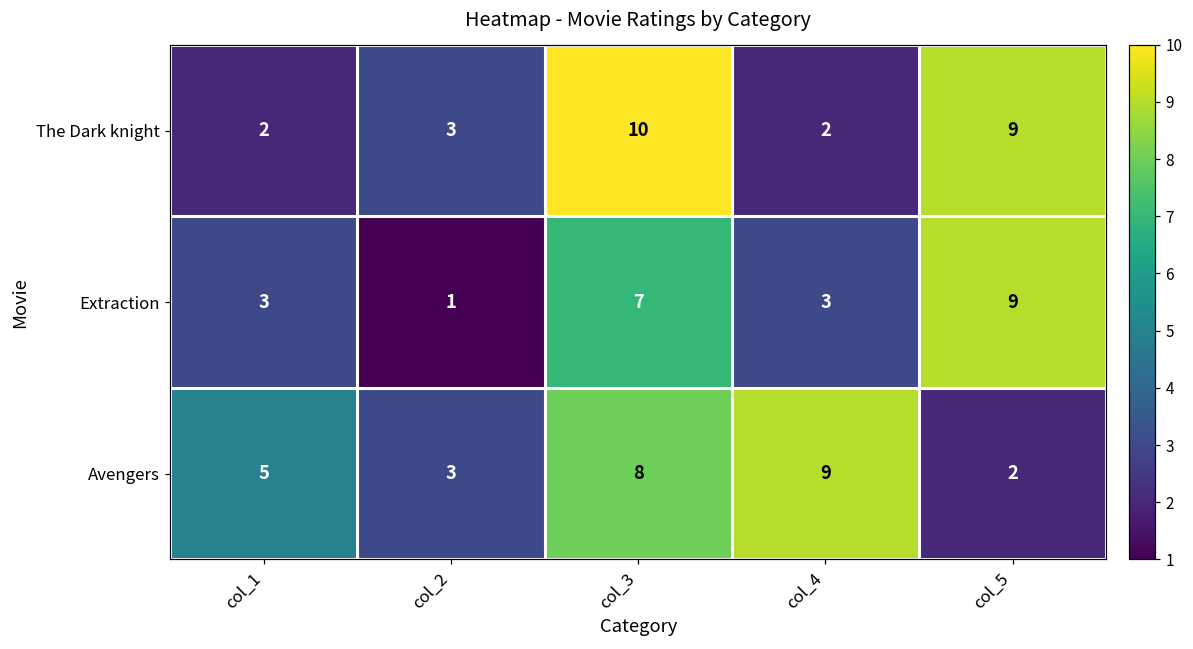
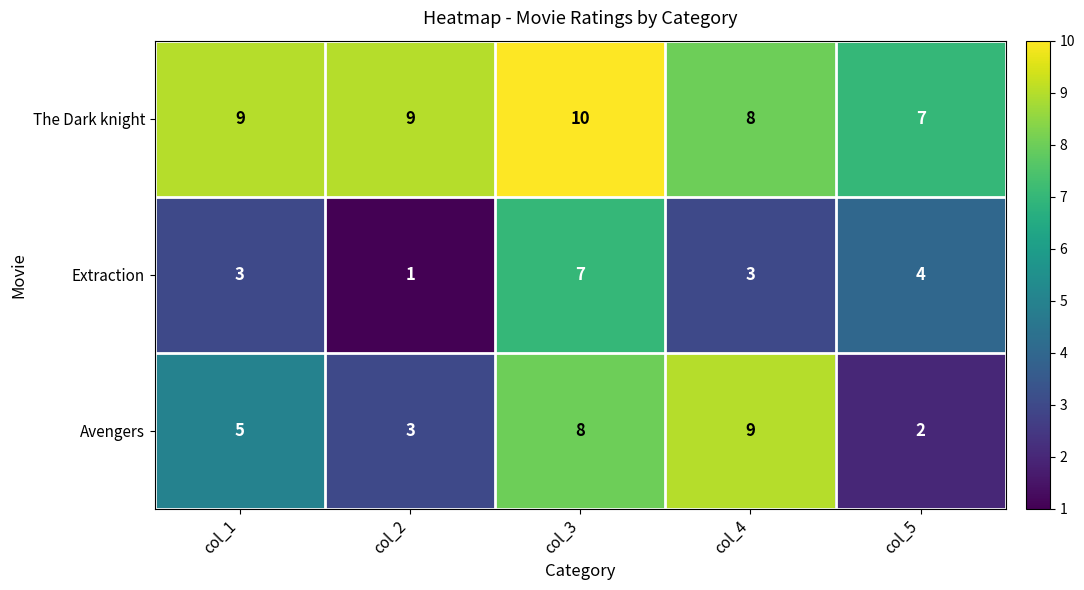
  {
    "The Dark knight": {
-     "col_1": 2,
-     "col_2": 3,
+     "col_1": 9,
+     "col_2": 9,
      "col_3": 10,
-     "col_4": 2,
-     "col_5": 9
+     "col_4": 8,
+     "col_5": 7
    },
    "Extraction": {
      "col_1": 3,
      "col_2": 1,
      "col_3": 7,
      "col_4": 3,
-     "col_5": 9
+     "col_5": 4
    },
    "Avengers": {
      "col_1": 5,
      "col_2": 3,
      "col_3": 8,
      "col_4": 9,
      "col_5": 2
    }
  }
